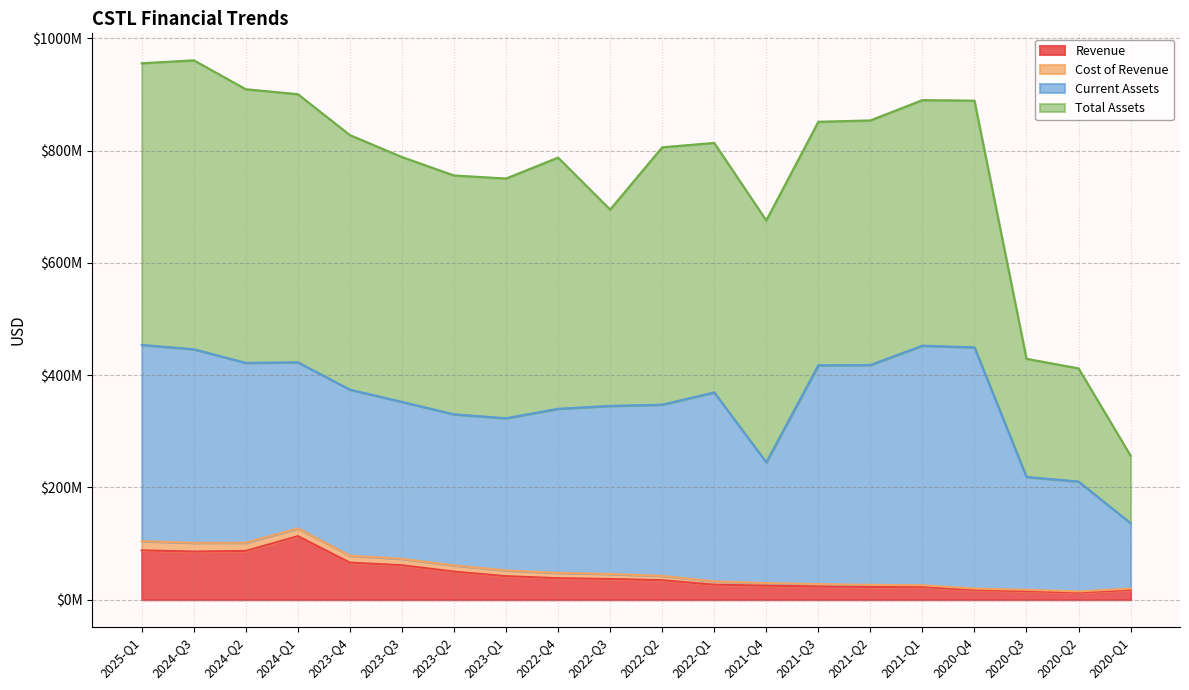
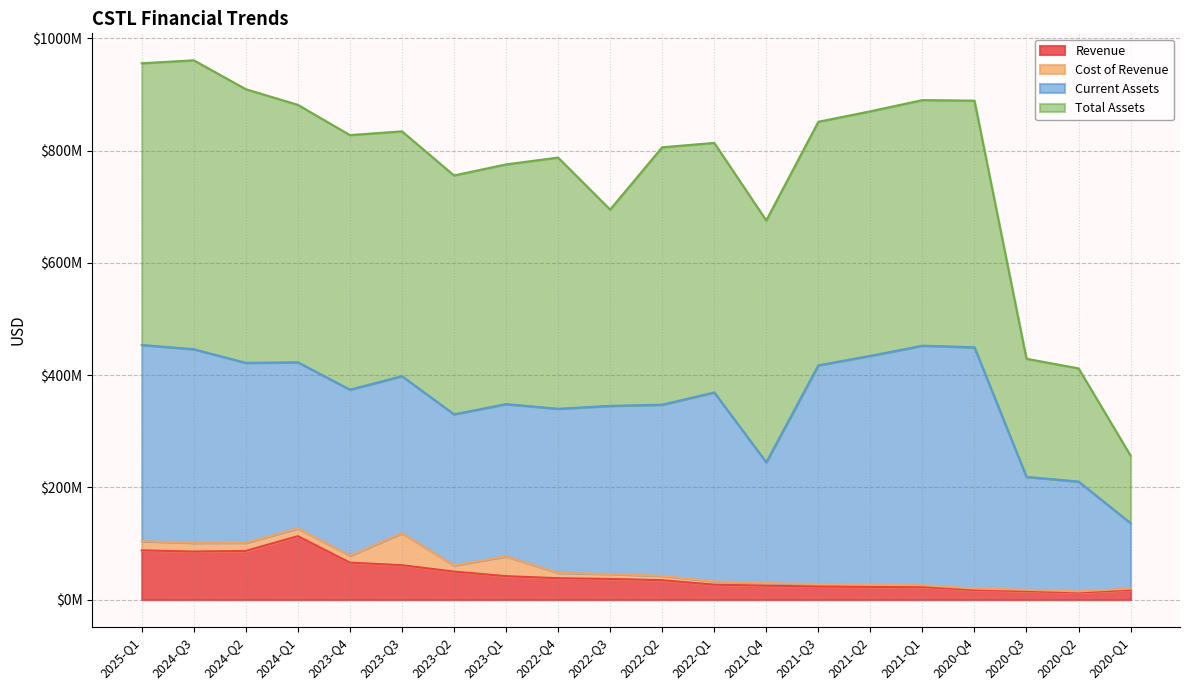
  {
    "Revenue": {
      "2025-Q1": "$90000000",
      "2024-Q3": "$90000000",
      "2024-Q2": "$90000000",
      "2024-Q1": "$110000000",
      "2023-Q4": "$70000000",
      "2023-Q3": "$60000000",
      "2023-Q2": "$50000000",
      "2023-Q1": "$40000000",
      "2022-Q4": "$40000000",
      "2022-Q3": "$40000000",
      "2022-Q2": "$30000000",
      "2022-Q1": "$30000000",
      "2021-Q4": "$30000000",
      "2021-Q3": "$20000000"
    },
    "Cost of Revenue": {
      "2025-Q1": "$20000000",
      "2024-Q3": "$20000000",
      "2024-Q2": "$10000000",
      "2024-Q1": "$10000000",
      "2023-Q4": "$10000000",
-     "2023-Q3": "$10000000",
+     "2023-Q3": "$60000000",
      "2023-Q2": "$10000000",
-     "2023-Q1": "$10000000",
+     "2023-Q1": "$40000000",
      "2022-Q4": "$10000000",
      "2022-Q3": "$10000000",
      "2022-Q2": "$10000000",
      "2022-Q1": "$10000000",
      "2021-Q4": "$0",
      "2021-Q3": "$0"
    },
    "Current Assets": {
      "2025-Q1": "$350000000",
      "2024-Q3": "$340000000",
      "2024-Q2": "$320000000",
      "2024-Q1": "$300000000",
      "2023-Q4": "$300000000",
      "2023-Q3": "$280000000",
      "2023-Q2": "$270000000",
      "2023-Q1": "$270000000",
      "2022-Q4": "$290000000",
      "2022-Q3": "$300000000",
      "2022-Q2": "$300000000",
      "2022-Q1": "$340000000",
      "2021-Q4": "$220000000",
      "2021-Q3": "$390000000",
-     "2021-Q2": "$390000000",
+     "2021-Q2": "$410000000",
      "2021-Q1": "$430000000",
      "2020-Q4": "$430000000",
      "2020-Q3": "$200000000",
      "2020-Q2": "$200000000",
      "2020-Q1": "$120000000"
    },
    "Total Assets": {
      "2025-Q1": "$500000000",
      "2024-Q3": "$510000000",
      "2024-Q2": "$490000000",
-     "2024-Q1": "$480000000",
+     "2024-Q1": "$460000000",
      "2023-Q4": "$450000000",
      "2023-Q3": "$440000000",
      "2023-Q2": "$430000000",
      "2023-Q1": "$430000000",
      "2022-Q4": "$450000000",
      "2022-Q3": "$350000000",
      "2022-Q2": "$460000000",
      "2022-Q1": "$440000000",
      "2021-Q4": "$430000000",
      "2021-Q3": "$430000000",
      "2021-Q2": "$440000000",
      "2021-Q1": "$440000000",
      "2020-Q4": "$440000000",
      "2020-Q3": "$210000000",
      "2020-Q2": "$200000000",
      "2020-Q1": "$120000000"
    }
  }
